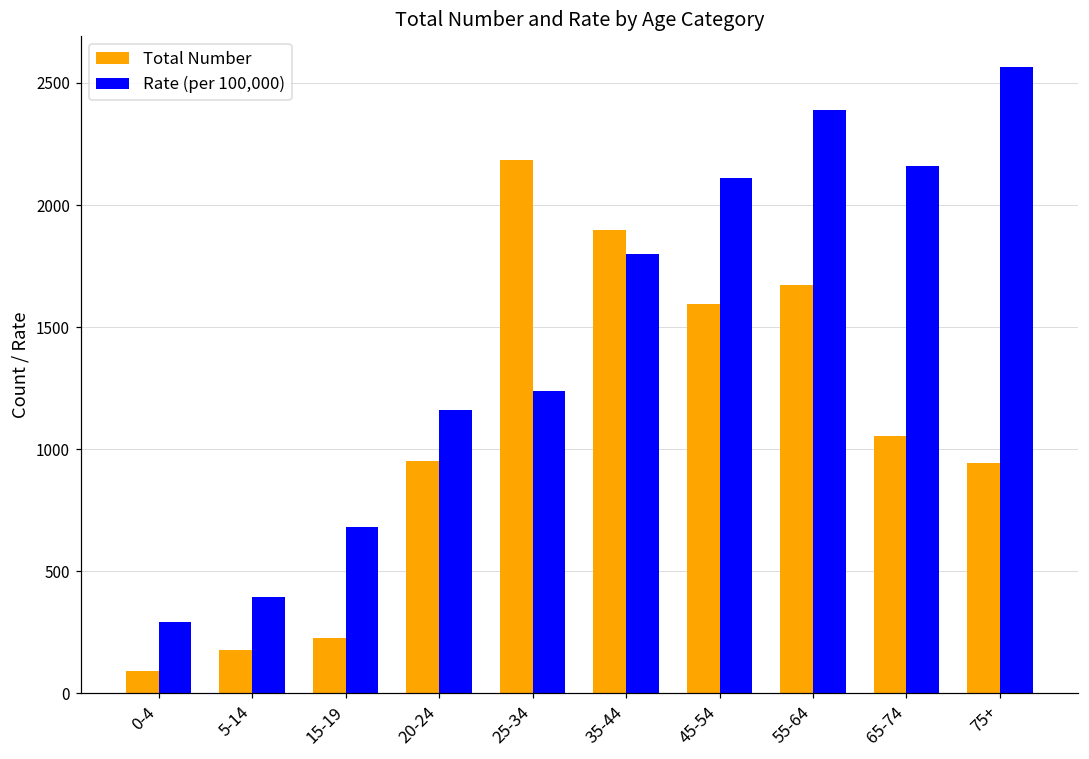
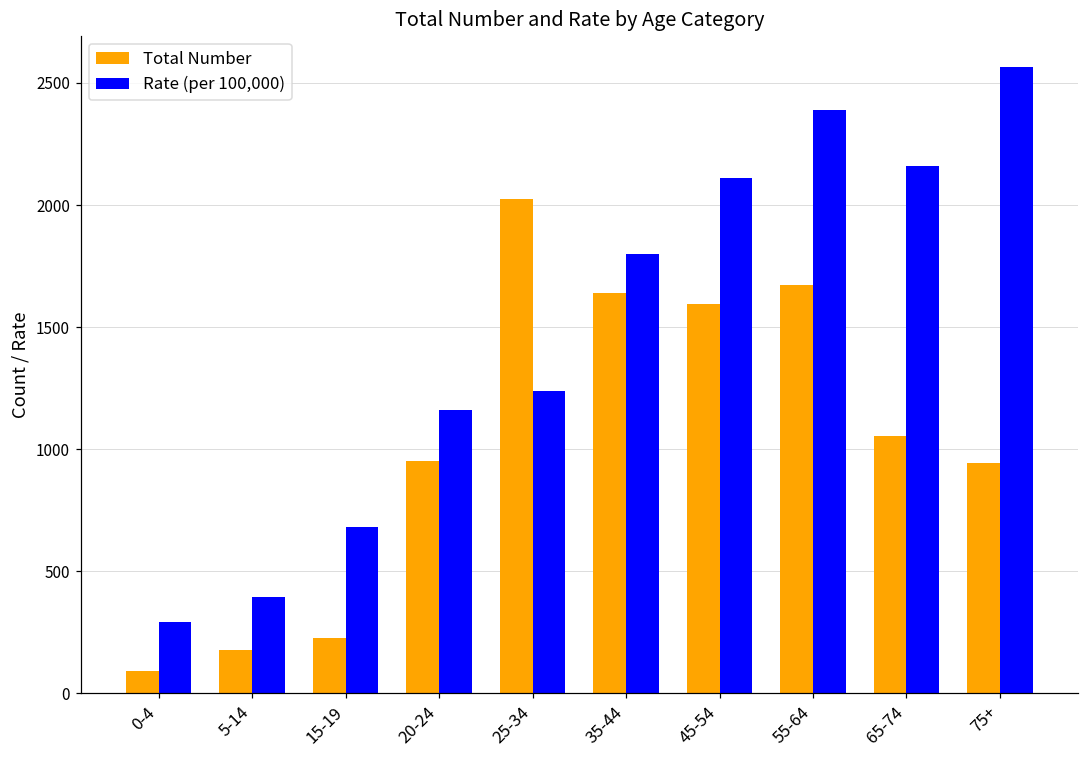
  {
    "Total Number": {
      "0-4": 90,
      "5-14": 180,
      "15-19": 230,
      "20-24": 950,
-     "25-34": 2180,
-     "35-44": 1900,
+     "25-34": 2020,
+     "35-44": 1640,
      "45-54": 1600,
      "55-64": 1670,
      "65-74": 1060,
      "75+": 940
    },
    "Rate (per 100,000)": {
      "0-4": 290,
      "5-14": 390,
      "15-19": 680,
      "20-24": 1160,
      "25-34": 1240,
      "35-44": 1800,
      "45-54": 2110,
      "55-64": 2390,
      "65-74": 2160,
      "75+": 2570
    }
  }
